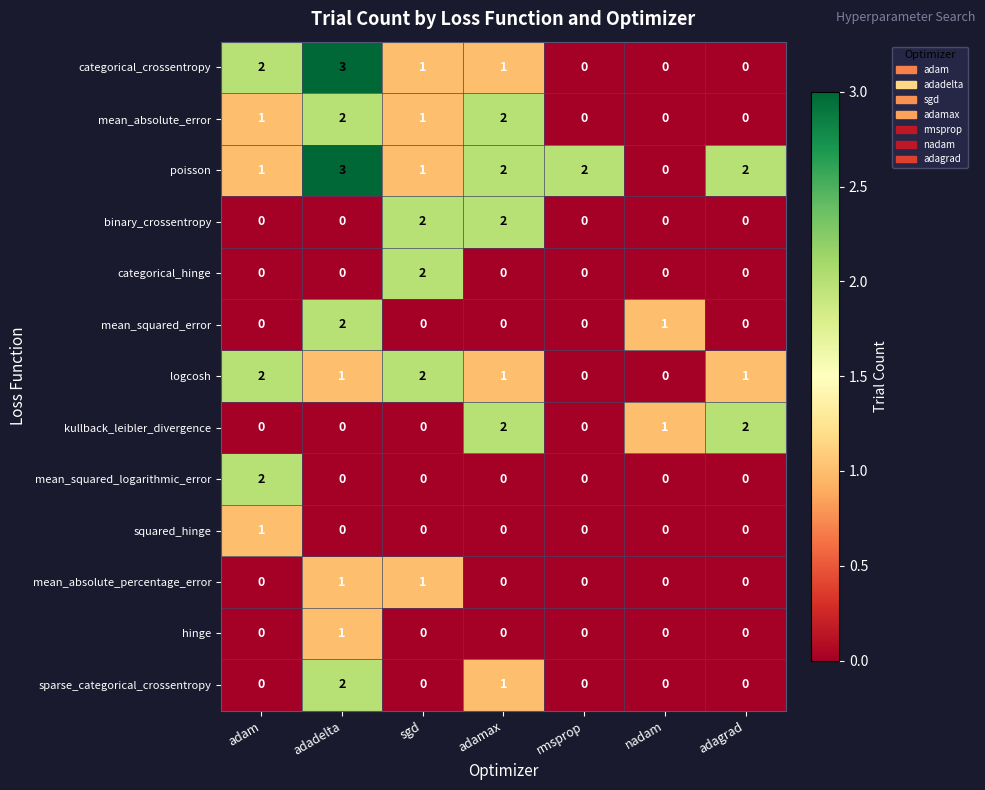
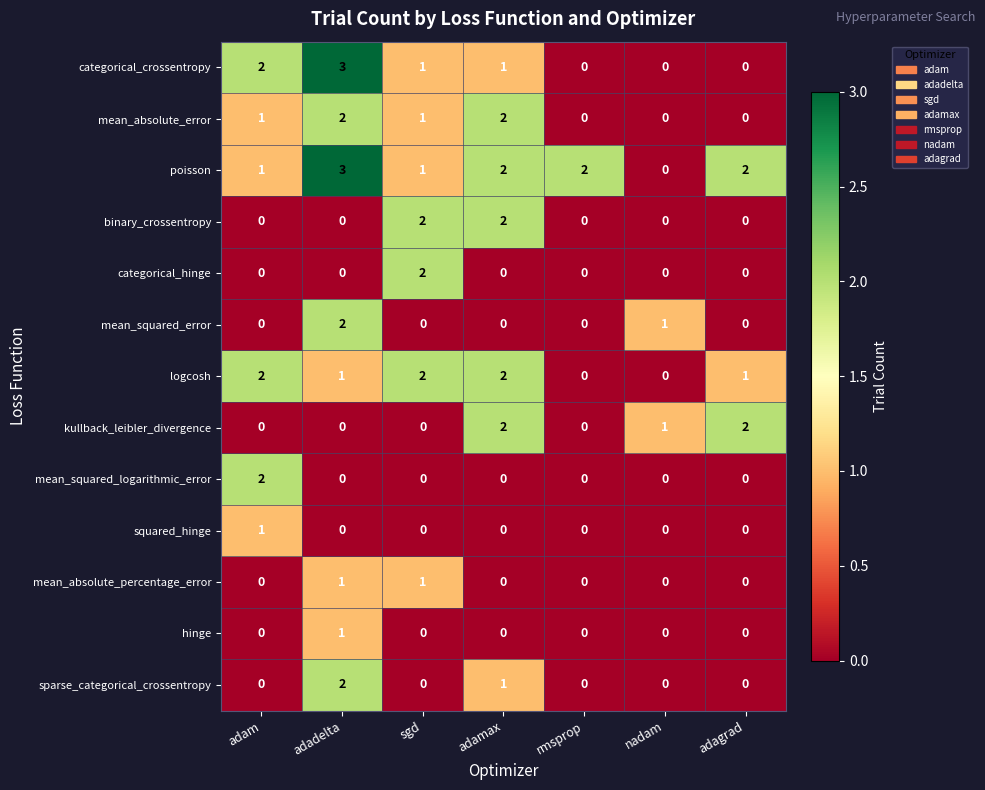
  {
    "categorical_crossentropy": {
      "adam": 2,
      "adadelta": 3,
      "sgd": 1,
      "adamax": 1,
      "rmsprop": 0,
      "nadam": 0,
      "adagrad": 0
    },
    "mean_absolute_error": {
      "adam": 1,
      "adadelta": 2,
      "sgd": 1,
      "adamax": 2,
      "rmsprop": 0,
      "nadam": 0,
      "adagrad": 0
    },
    "poisson": {
      "adam": 1,
      "adadelta": 3,
      "sgd": 1,
      "adamax": 2,
      "rmsprop": 2,
      "nadam": 0,
      "adagrad": 2
    },
    "binary_crossentropy": {
      "adam": 0,
      "adadelta": 0,
      "sgd": 2,
      "adamax": 2,
      "rmsprop": 0,
      "nadam": 0,
      "adagrad": 0
    },
    "categorical_hinge": {
      "adam": 0,
      "adadelta": 0,
      "sgd": 2,
      "adamax": 0,
      "rmsprop": 0,
      "nadam": 0,
      "adagrad": 0
    },
    "mean_squared_error": {
      "adam": 0,
      "adadelta": 2,
      "sgd": 0,
      "adamax": 0,
      "rmsprop": 0,
      "nadam": 1,
      "adagrad": 0
    },
    "logcosh": {
      "adam": 2,
      "adadelta": 1,
      "sgd": 2,
-     "adamax": 1,
+     "adamax": 2,
      "rmsprop": 0,
      "nadam": 0,
      "adagrad": 1
    },
    "kullback_leibler_divergence": {
      "adam": 0,
      "adadelta": 0,
      "sgd": 0,
      "adamax": 2,
      "rmsprop": 0,
      "nadam": 1,
      "adagrad": 2
    },
    "mean_squared_logarithmic_error": {
      "adam": 2,
      "adadelta": 0,
      "sgd": 0,
      "adamax": 0,
      "rmsprop": 0,
      "nadam": 0,
      "adagrad": 0
    },
    "squared_hinge": {
      "adam": 1,
      "adadelta": 0,
      "sgd": 0,
      "adamax": 0,
      "rmsprop": 0,
      "nadam": 0,
      "adagrad": 0
    },
    "mean_absolute_percentage_error": {
      "adam": 0,
      "adadelta": 1,
      "sgd": 1,
      "adamax": 0,
      "rmsprop": 0,
      "nadam": 0,
      "adagrad": 0
    },
    "hinge": {
      "adam": 0,
      "adadelta": 1,
      "sgd": 0,
      "adamax": 0,
      "rmsprop": 0,
      "nadam": 0,
      "adagrad": 0
    },
    "sparse_categorical_crossentropy": {
      "adam": 0,
      "adadelta": 2,
      "sgd": 0,
      "adamax": 1,
      "rmsprop": 0,
      "nadam": 0,
      "adagrad": 0
    }
  }
